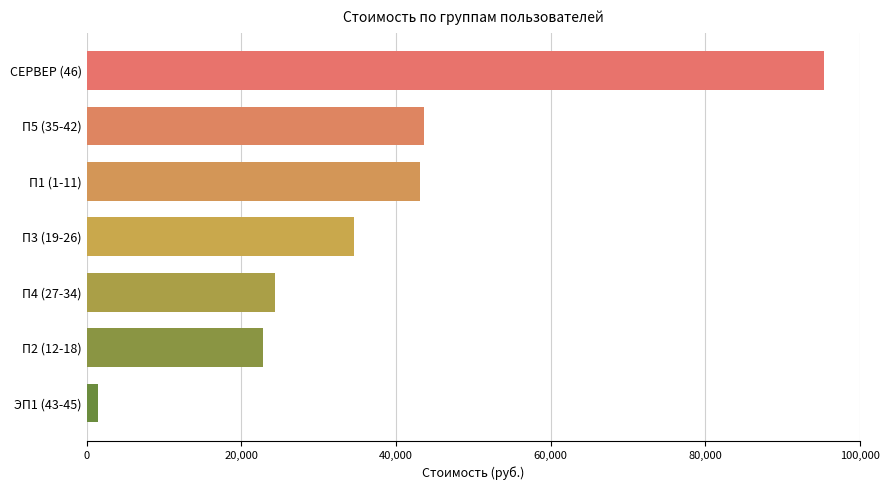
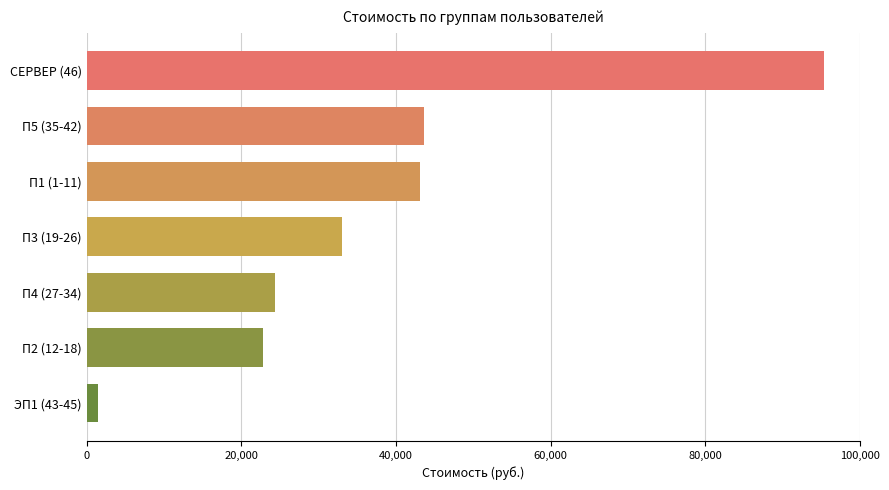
  {
    "СЕРВЕР (46)": "95,000",
    "П5 (35-42)": "44,000",
    "П1 (1-11)": "43,000",
-   "П3 (19-26)": "35,000",
+   "П3 (19-26)": "33,000",
    "П4 (27-34)": "24,000",
    "П2 (12-18)": "23,000",
    "ЭП1 (43-45)": "1,000"
  }
